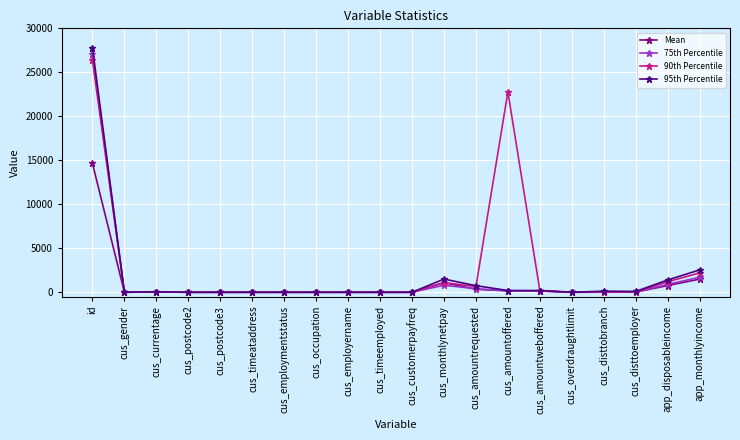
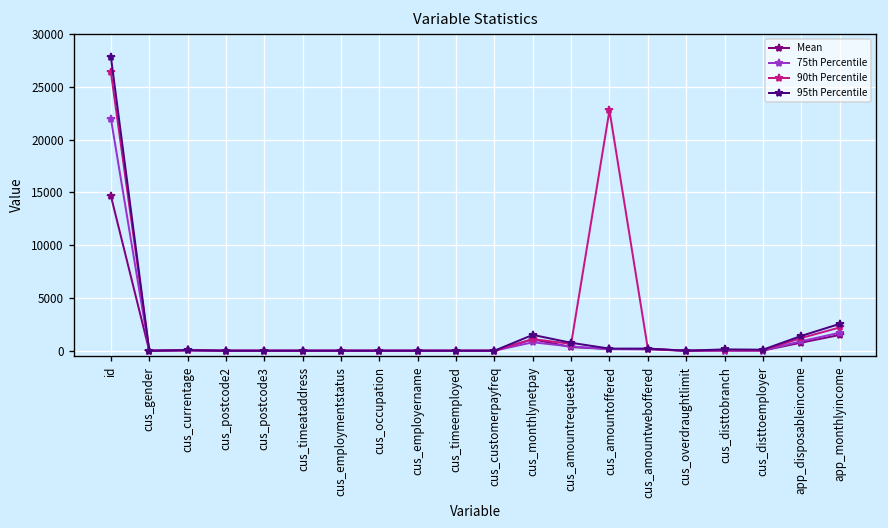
  {
    "75th Percentile": {
-     "id": 27000
+     "id": 22000
    },
    "90th Percentile": {
      "id": 26000,
      "cus_amountoffered": 23000,
      "app_monthlyincome": 2000
    }
  }
